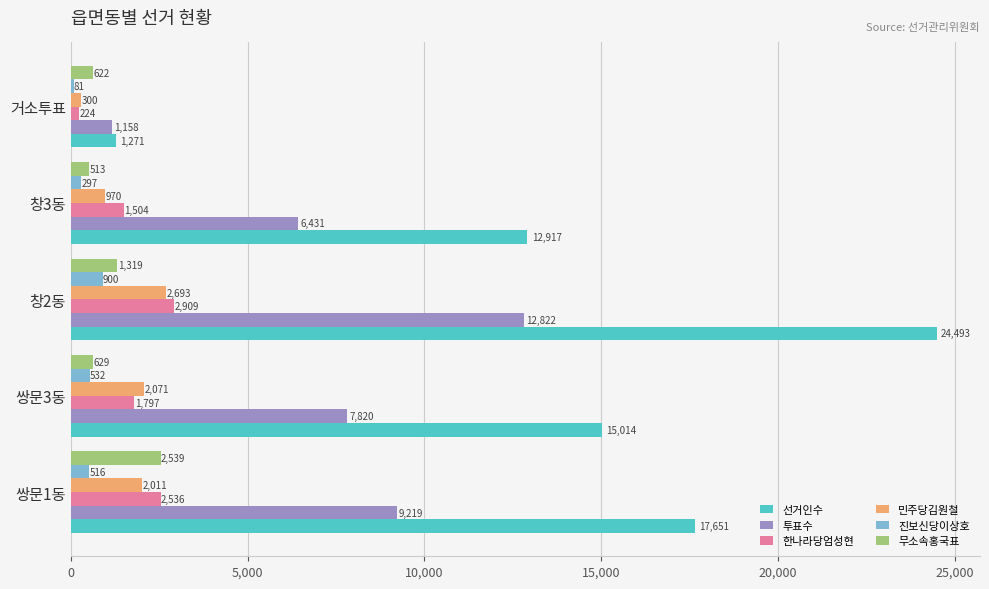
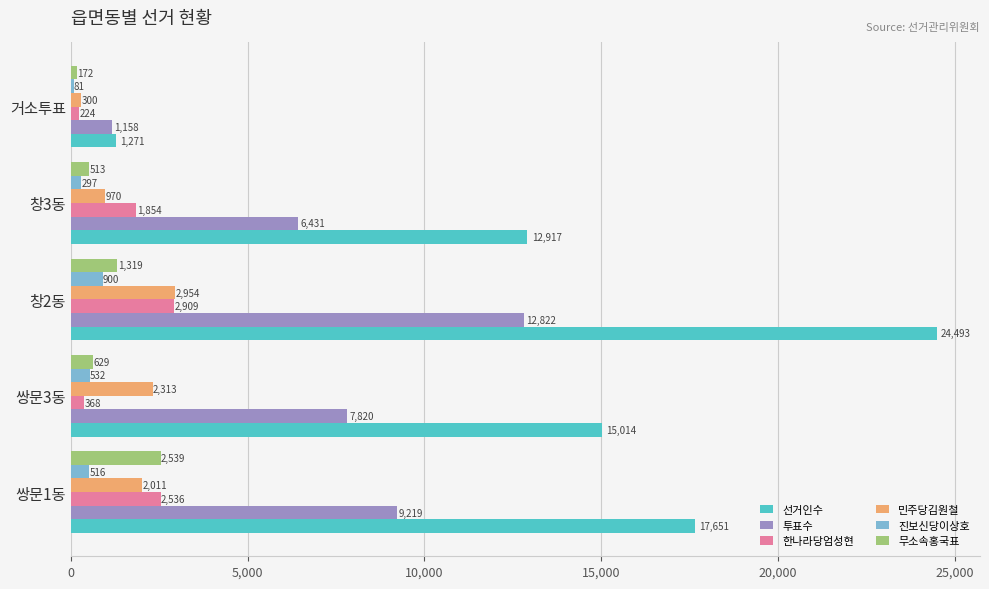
  {
    "한나라당엄성현": {
      "거소투표": "224",
-     "창3동": "1,504",
+     "창3동": "1,854",
      "창2동": "2,909",
-     "쌍문3동": "1,797",
+     "쌍문3동": "368",
      "쌍문1동": "2,536"
    },
    "민주당김원철": {
      "거소투표": "300",
      "창3동": "970",
-     "창2동": "2,693",
-     "쌍문3동": "2,071",
+     "창2동": "2,954",
+     "쌍문3동": "2,313",
      "쌍문1동": "2,011"
    },
    "무소속홍국표": {
-     "거소투표": "622",
+     "거소투표": "172",
      "창3동": "513",
      "창2동": "1,319",
      "쌍문3동": "629",
      "쌍문1동": "2,539"
    }
  }
